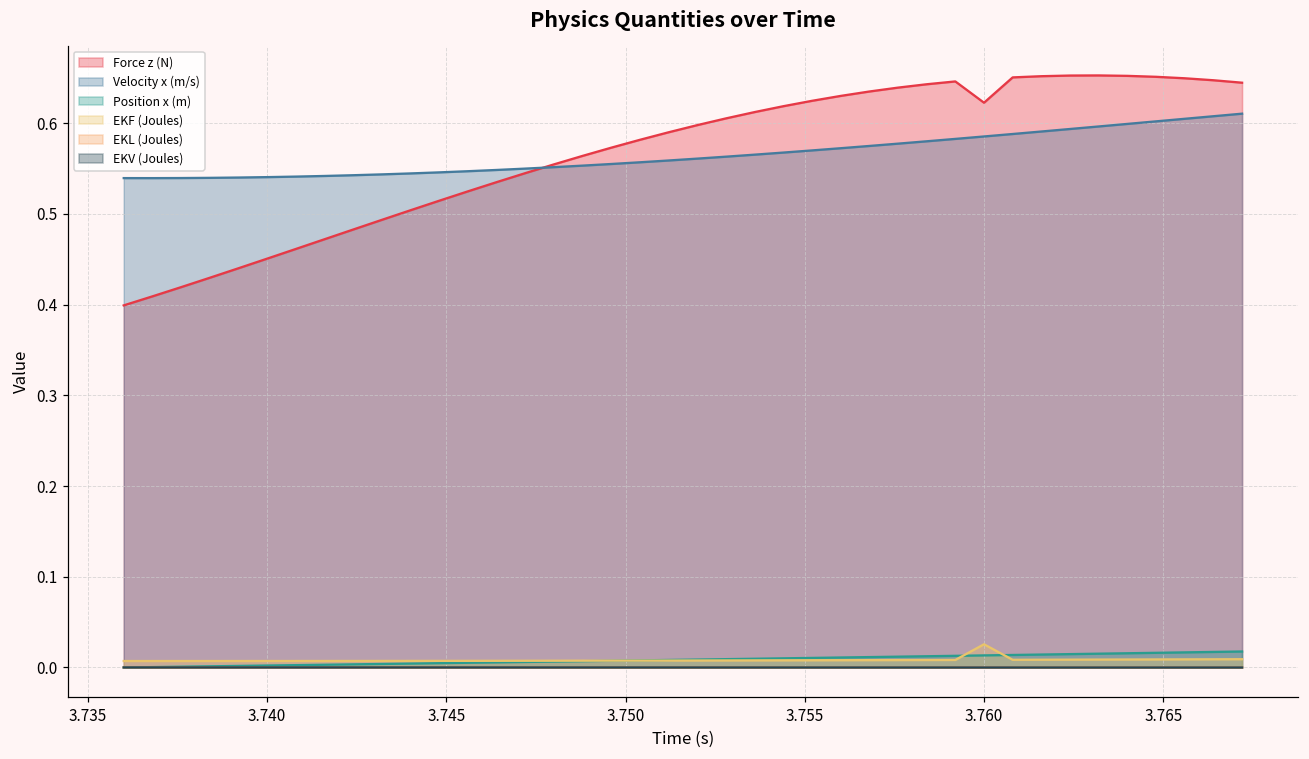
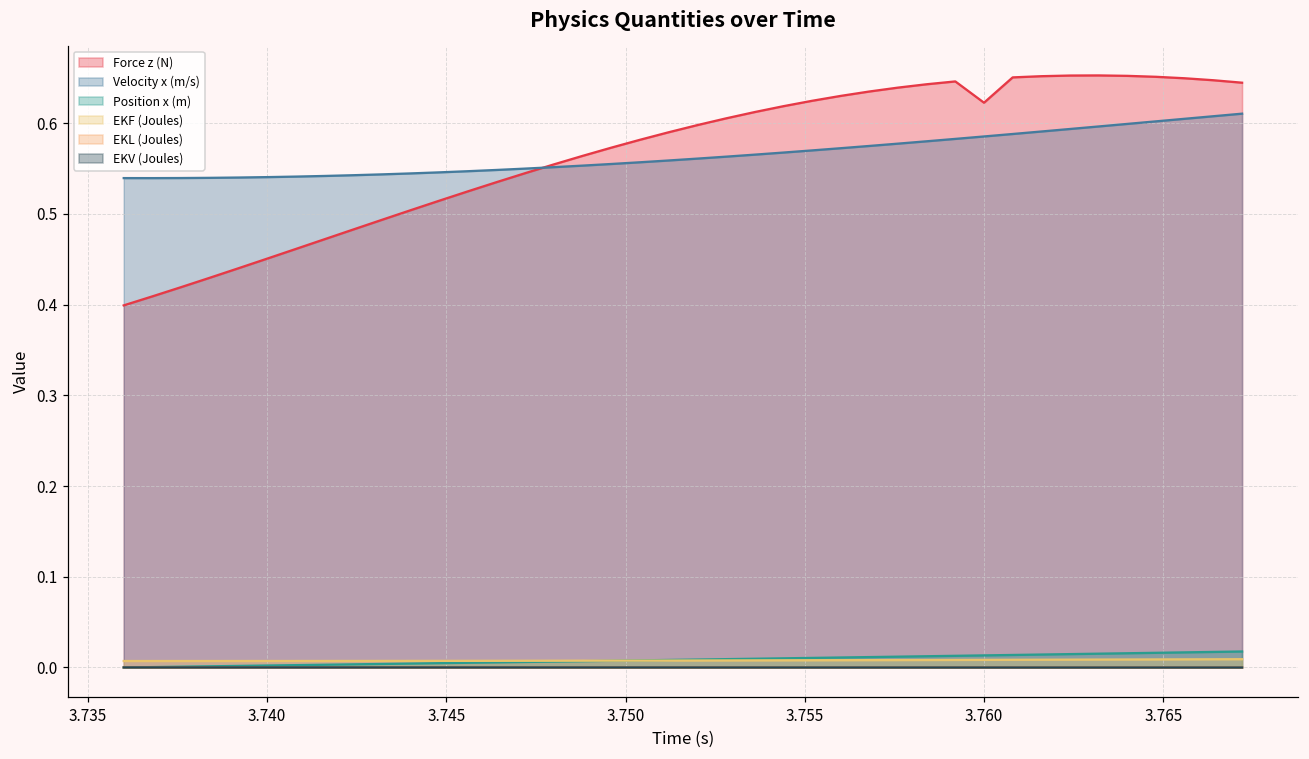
  {
    "Force z (N)": {
      "3.740": 0.45,
      "3.760": 0.62
    },
    "EKF (Joules)": {
      "3.740": 0.01,
-     "3.760": 0.03
+     "3.760": 0.01
    }
  }
